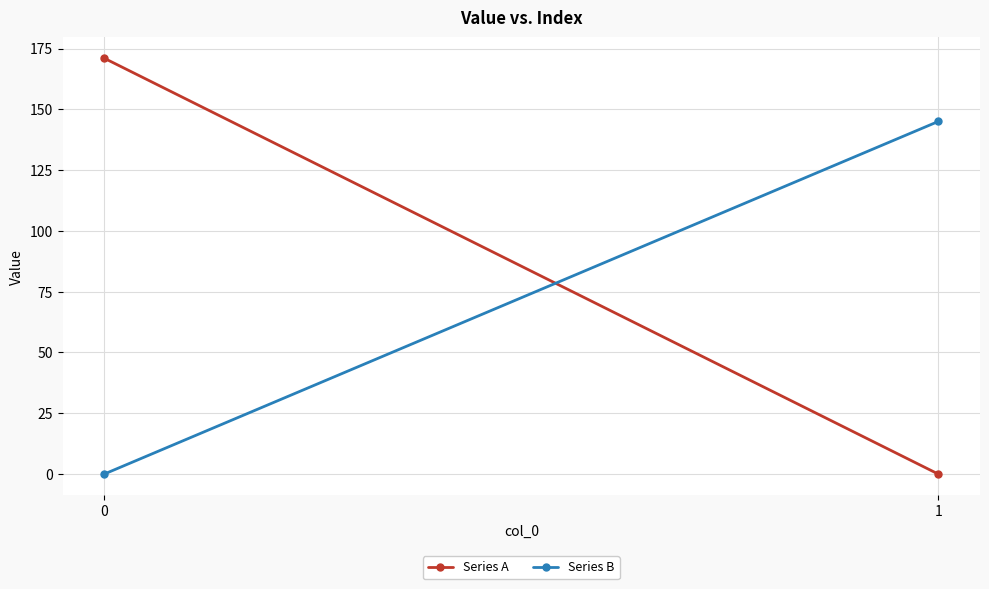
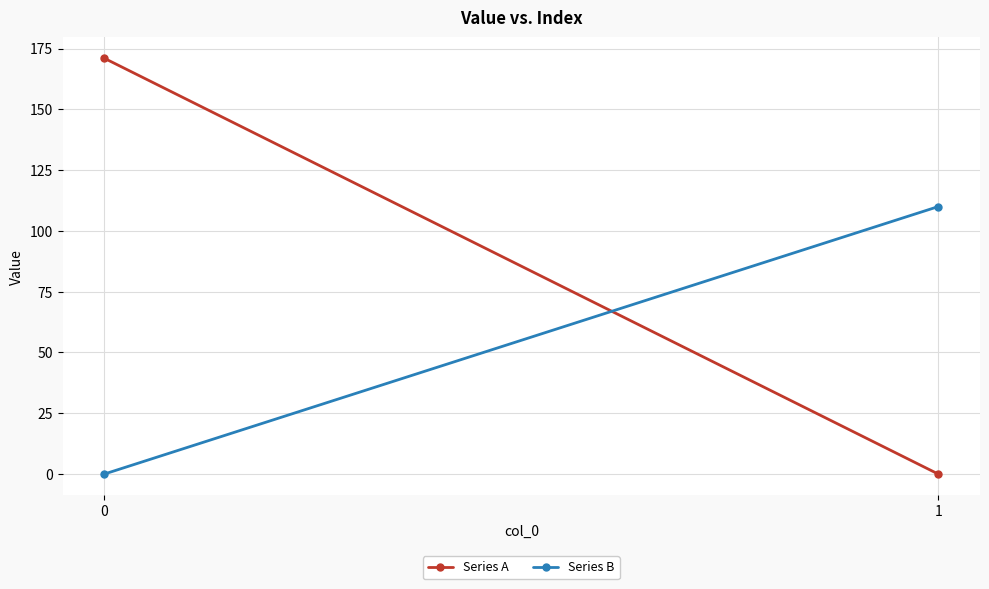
  {
    "Series A": {
      "0": 171,
      "1": 0
    },
    "Series B": {
      "0": 0,
-     "1": 145
+     "1": 110
    }
  }
